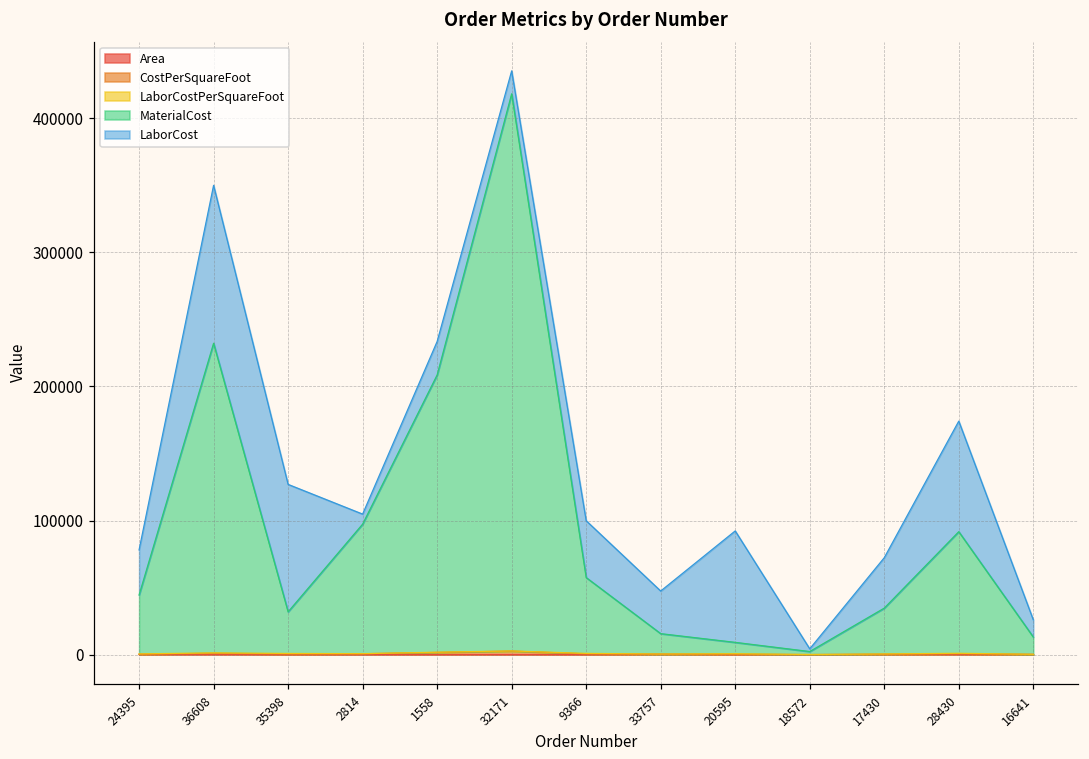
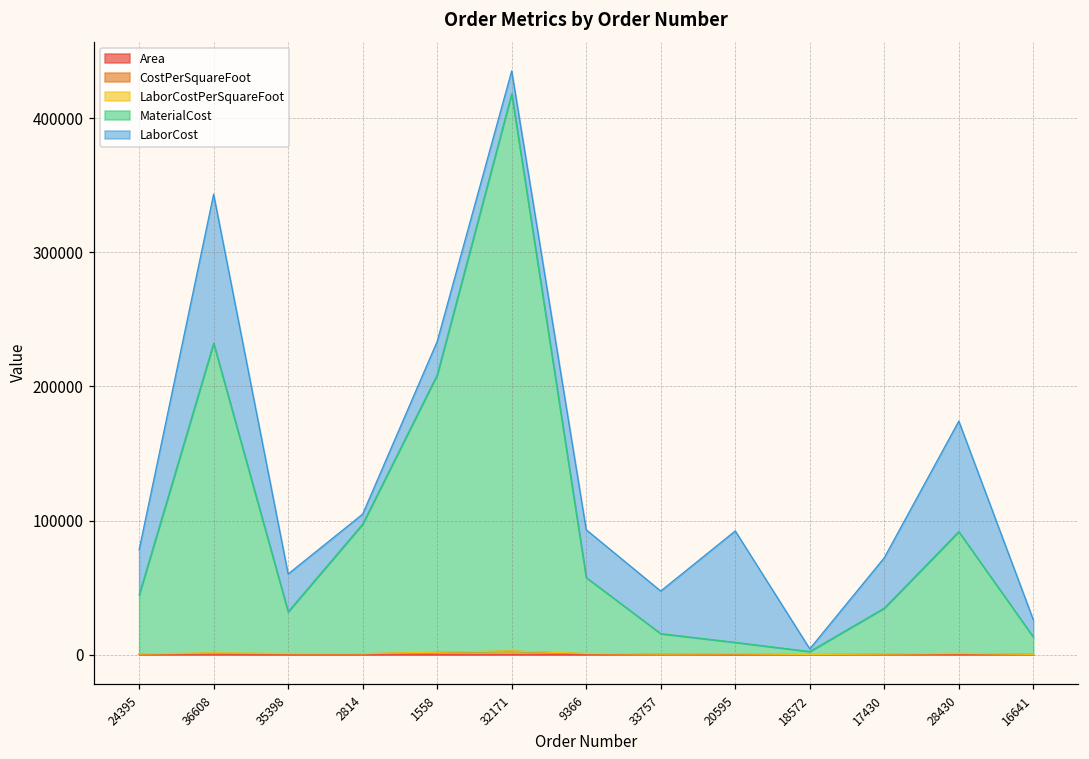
  {
    "MaterialCost": {
      "24395": 44000,
      "36608": 231000,
      "35398": 31000,
      "2814": 97000,
      "1558": 207000,
      "32171": 415000,
      "9366": 57000,
      "33757": 15000,
      "20595": 8000,
      "17430": 34000,
      "28430": 91000,
      "16641": 13000
    },
    "LaborCost": {
      "24395": 34000,
-     "36608": 118000,
-     "35398": 95000,
+     "36608": 111000,
+     "35398": 28000,
      "2814": 7000,
      "1558": 25000,
      "32171": 17000,
-     "9366": 42000,
+     "9366": 36000,
      "33757": 32000,
      "20595": 83000,
      "17430": 38000,
      "28430": 82000,
      "16641": 13000
    }
  }
